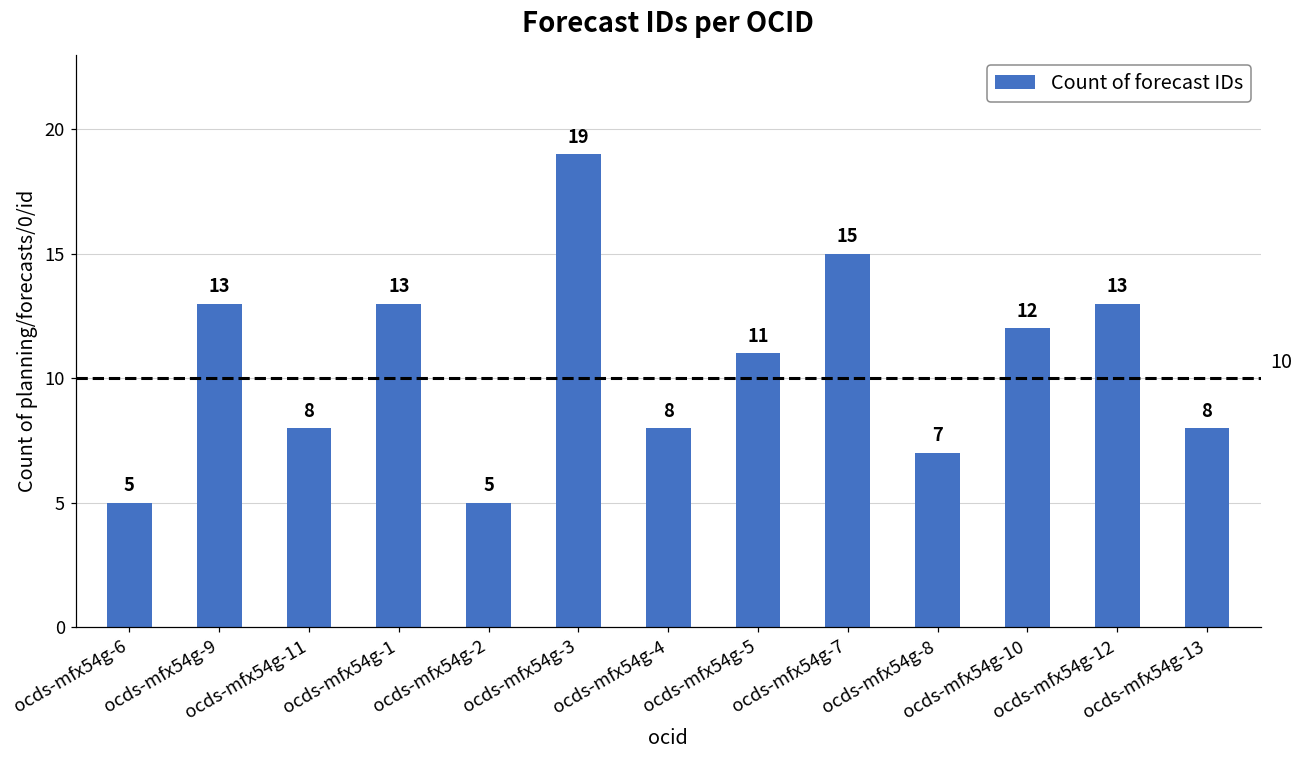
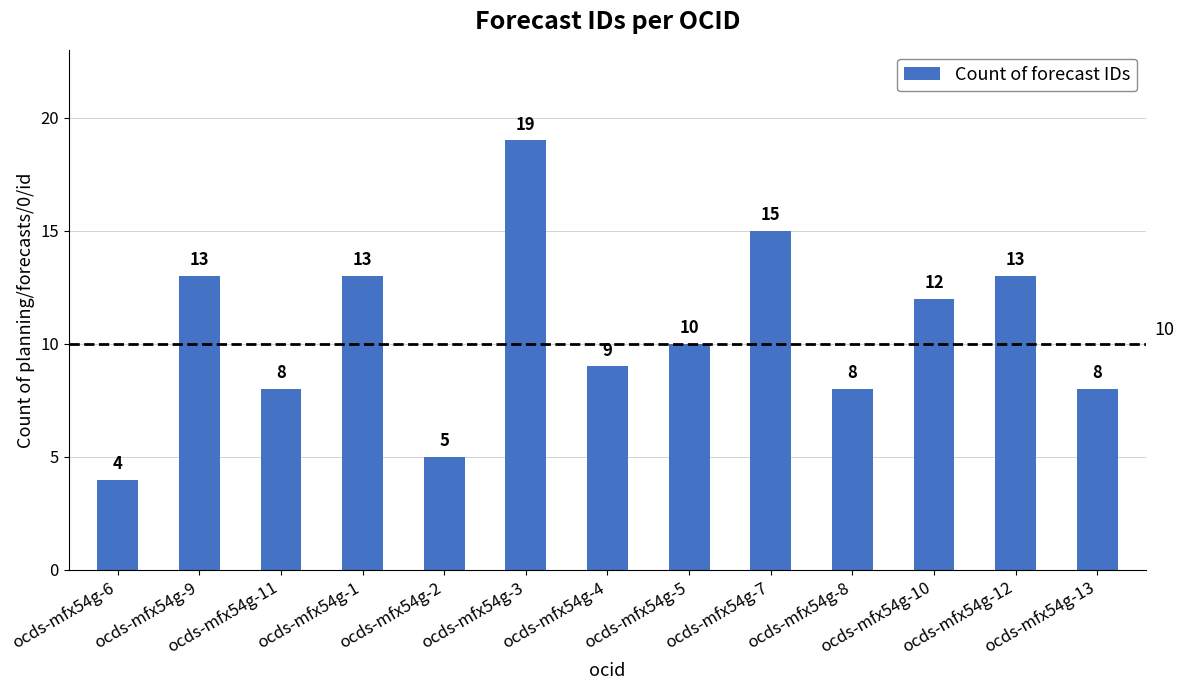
  {
-   "ocds-mfx54g-6": 5,
+   "ocds-mfx54g-6": 4,
    "ocds-mfx54g-9": 13,
    "ocds-mfx54g-11": 8,
    "ocds-mfx54g-1": 13,
    "ocds-mfx54g-2": 5,
    "ocds-mfx54g-3": 19,
-   "ocds-mfx54g-4": 8,
-   "ocds-mfx54g-5": 11,
+   "ocds-mfx54g-4": 9,
+   "ocds-mfx54g-5": 10,
    "ocds-mfx54g-7": 15,
-   "ocds-mfx54g-8": 7,
+   "ocds-mfx54g-8": 8,
    "ocds-mfx54g-10": 12,
    "ocds-mfx54g-12": 13,
    "ocds-mfx54g-13": 8
  }
